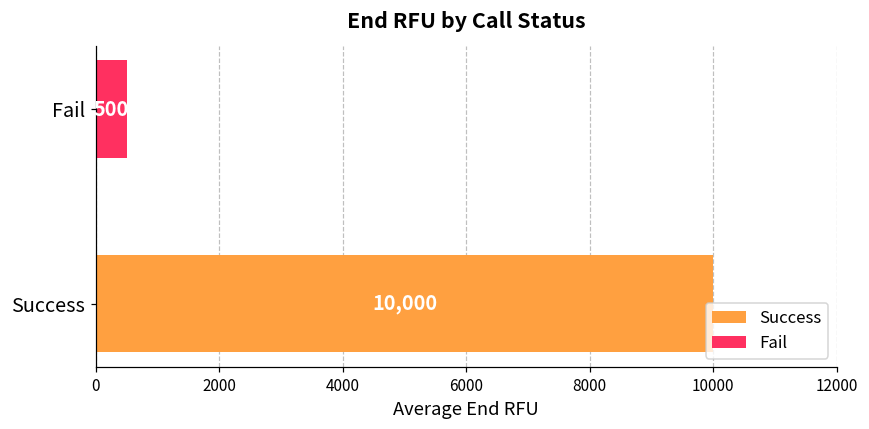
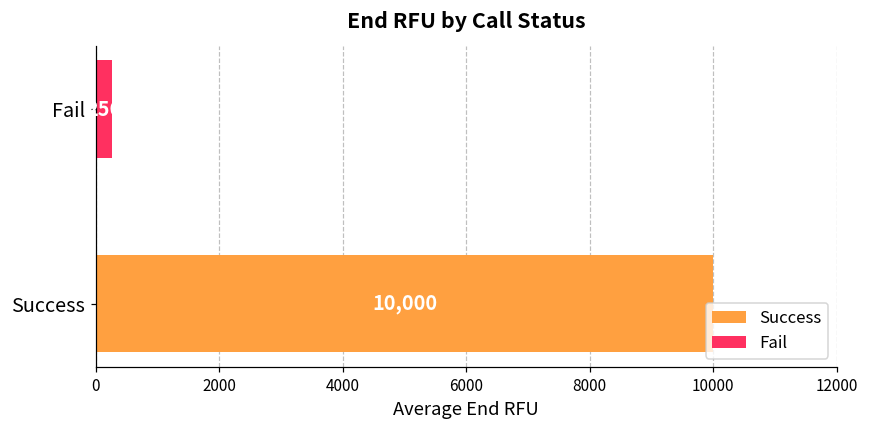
  {
    "Fail": {
-     "Fail": 500
+     "Fail": 300
    }
  }
